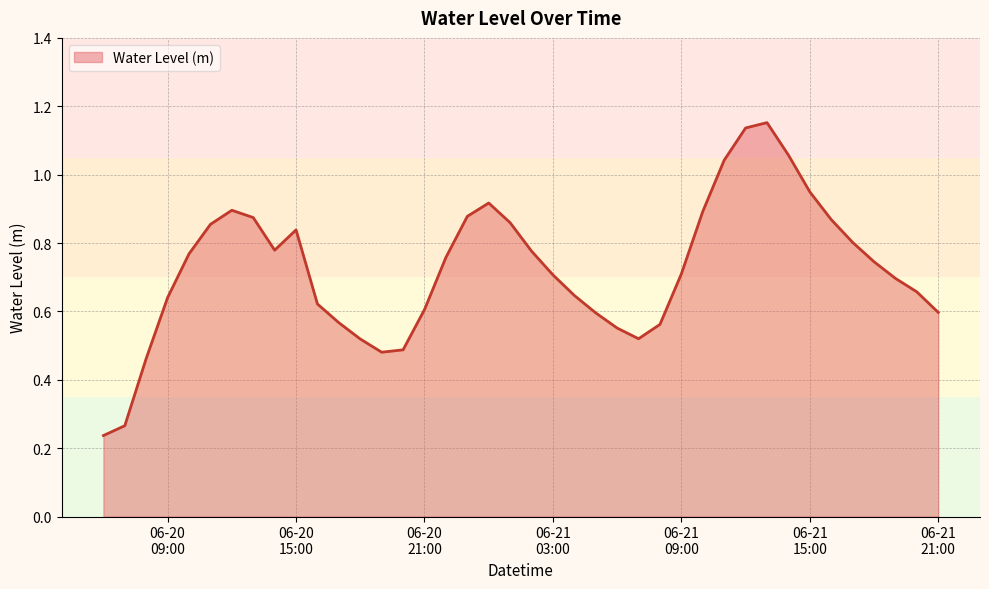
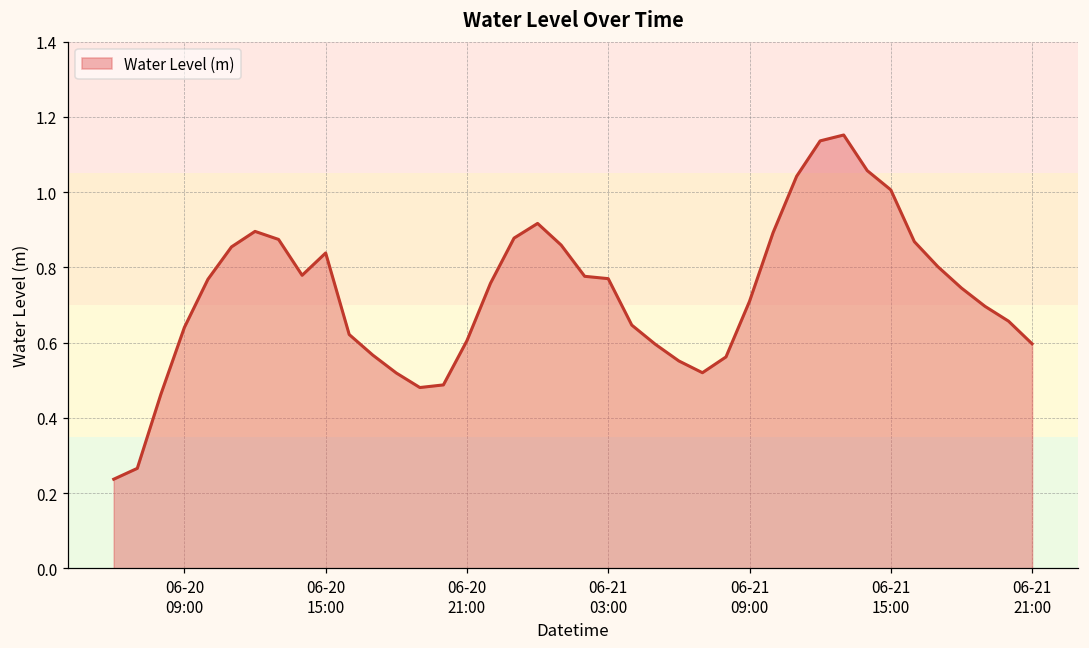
  {
    "06-20 09:00": 0.64,
    "06-20 15:00": 0.84,
    "06-20 21:00": 0.61,
-   "06-21 03:00": 0.71,
+   "06-21 03:00": 0.77,
    "06-21 09:00": 0.71,
-   "06-21 15:00": 0.95,
+   "06-21 15:00": 1.01,
    "06-21 21:00": 0.60
  }
